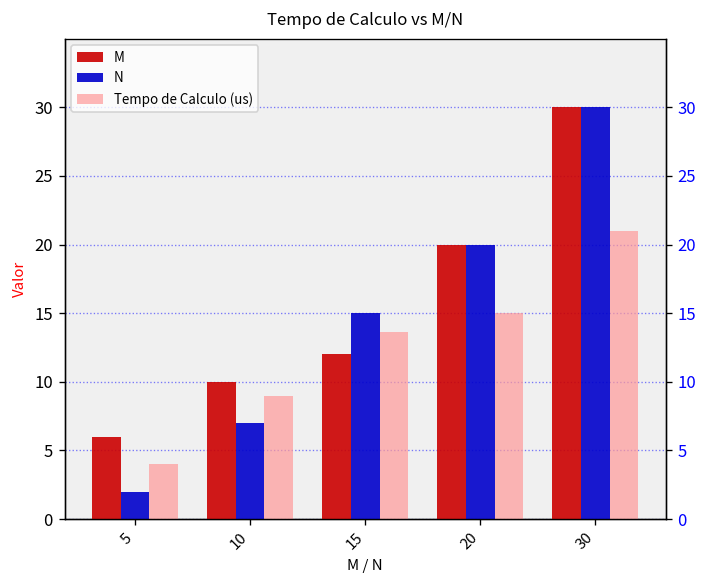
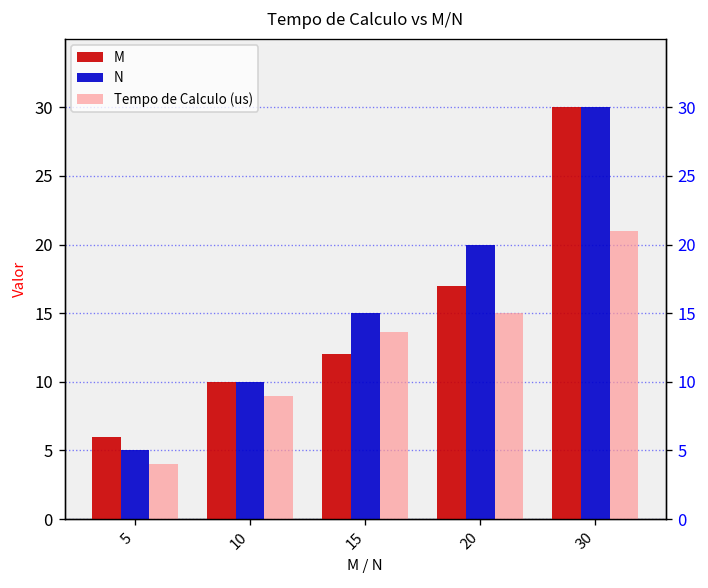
  {
    "M": {
      "5": 6,
      "10": 10,
      "15": 12,
-     "20": 20,
+     "20": 17,
      "30": 30
    },
    "N": {
-     "5": 2,
-     "10": 7,
+     "5": 5,
+     "10": 10,
      "15": 15,
      "20": 20,
      "30": 30
    },
    "Tempo de Calculo (us)": {
      "5": 4,
      "10": 9,
      "15": 13.6,
      "20": 15,
      "30": 21
    }
  }
